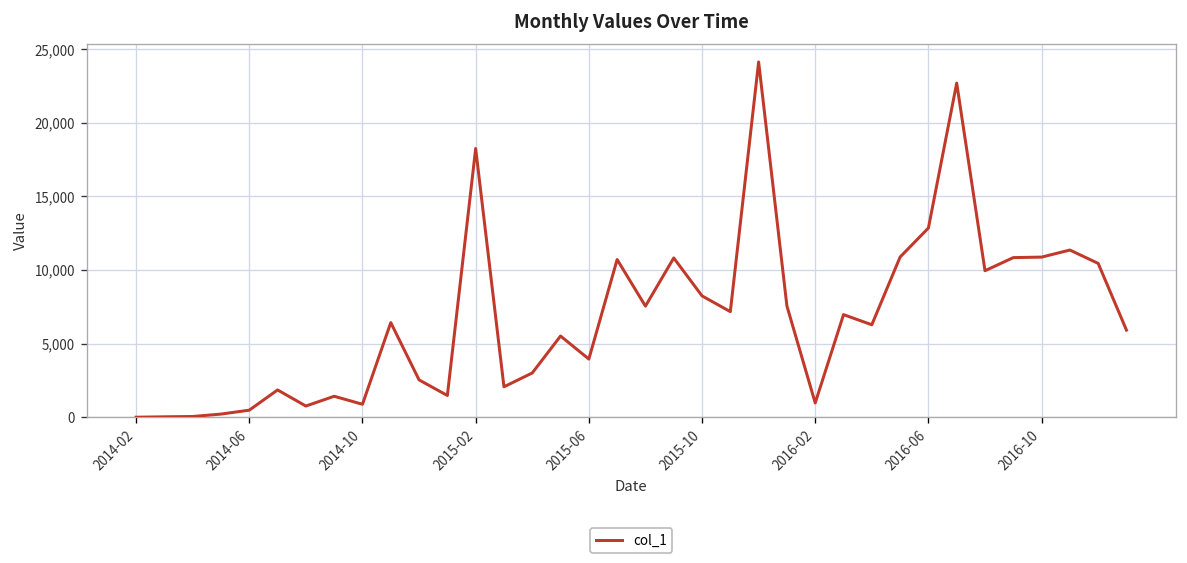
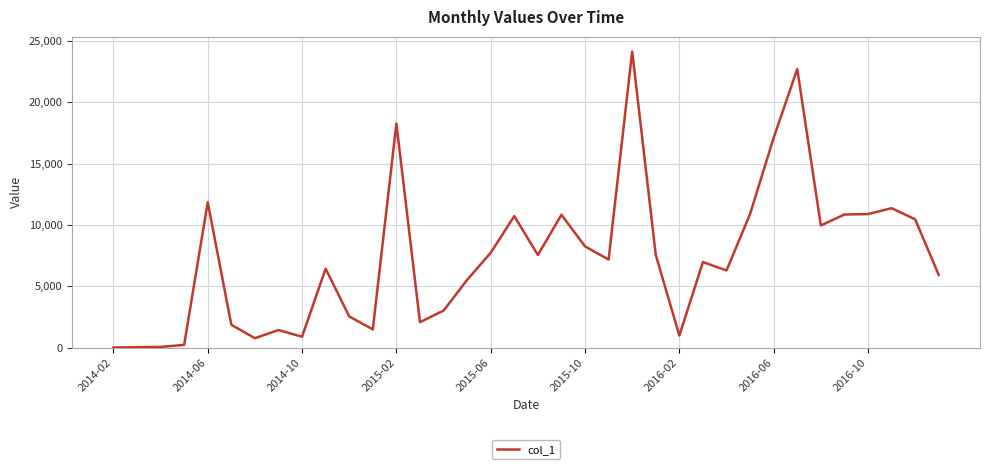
  {
    "2014-02": "0",
-   "2014-06": "500",
+   "2014-06": "11,800",
    "2014-10": "900",
    "2015-02": "18,300",
-   "2015-06": "4,000",
+   "2015-06": "7,700",
    "2015-10": "8,200",
    "2016-02": "1,000",
-   "2016-06": "12,900",
+   "2016-06": "17,100",
    "2016-10": "10,900"
  }
